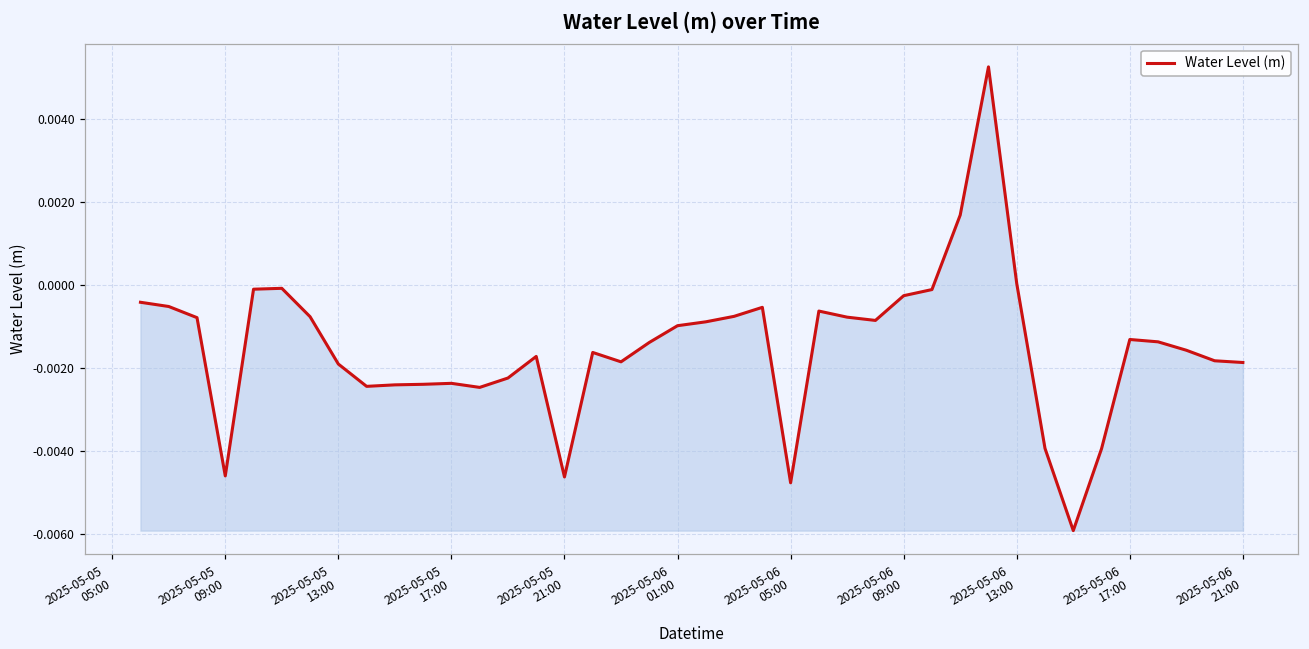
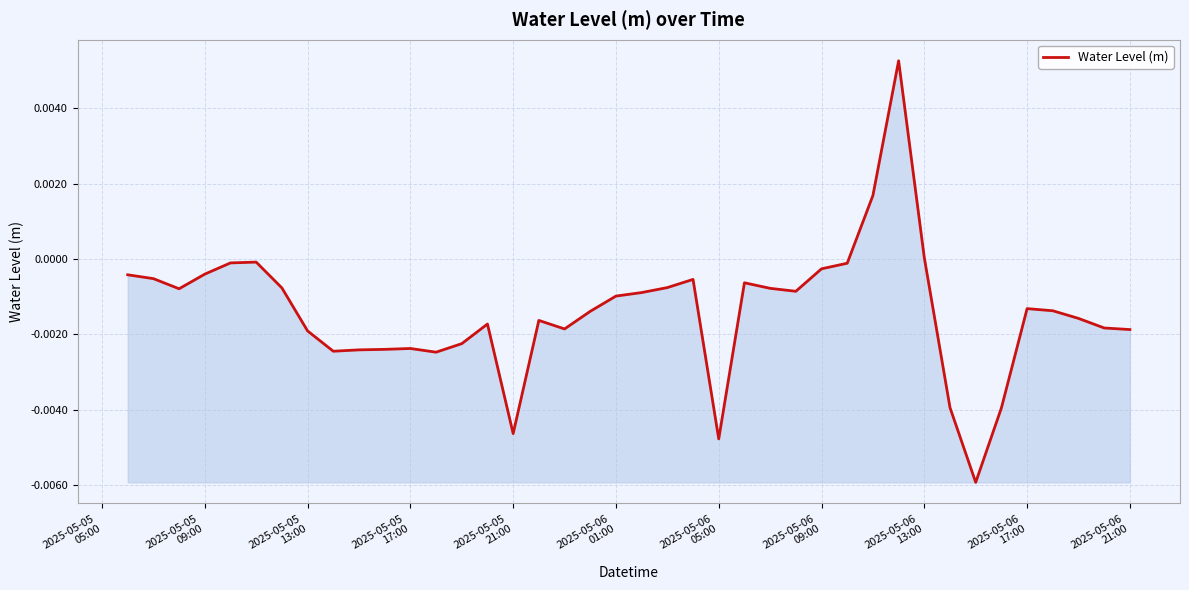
  {
-   "2025-05-05 09:00": -0.0046,
+   "2025-05-05 09:00": -0.0004,
    "2025-05-05 13:00": -0.0019,
    "2025-05-05 17:00": -0.0024,
    "2025-05-05 21:00": -0.0046,
    "2025-05-06 01:00": -0.0010,
    "2025-05-06 05:00": -0.0048,
    "2025-05-06 09:00": -0.0003,
    "2025-05-06 13:00": 0.0000,
    "2025-05-06 17:00": -0.0013,
    "2025-05-06 21:00": -0.0019
  }
